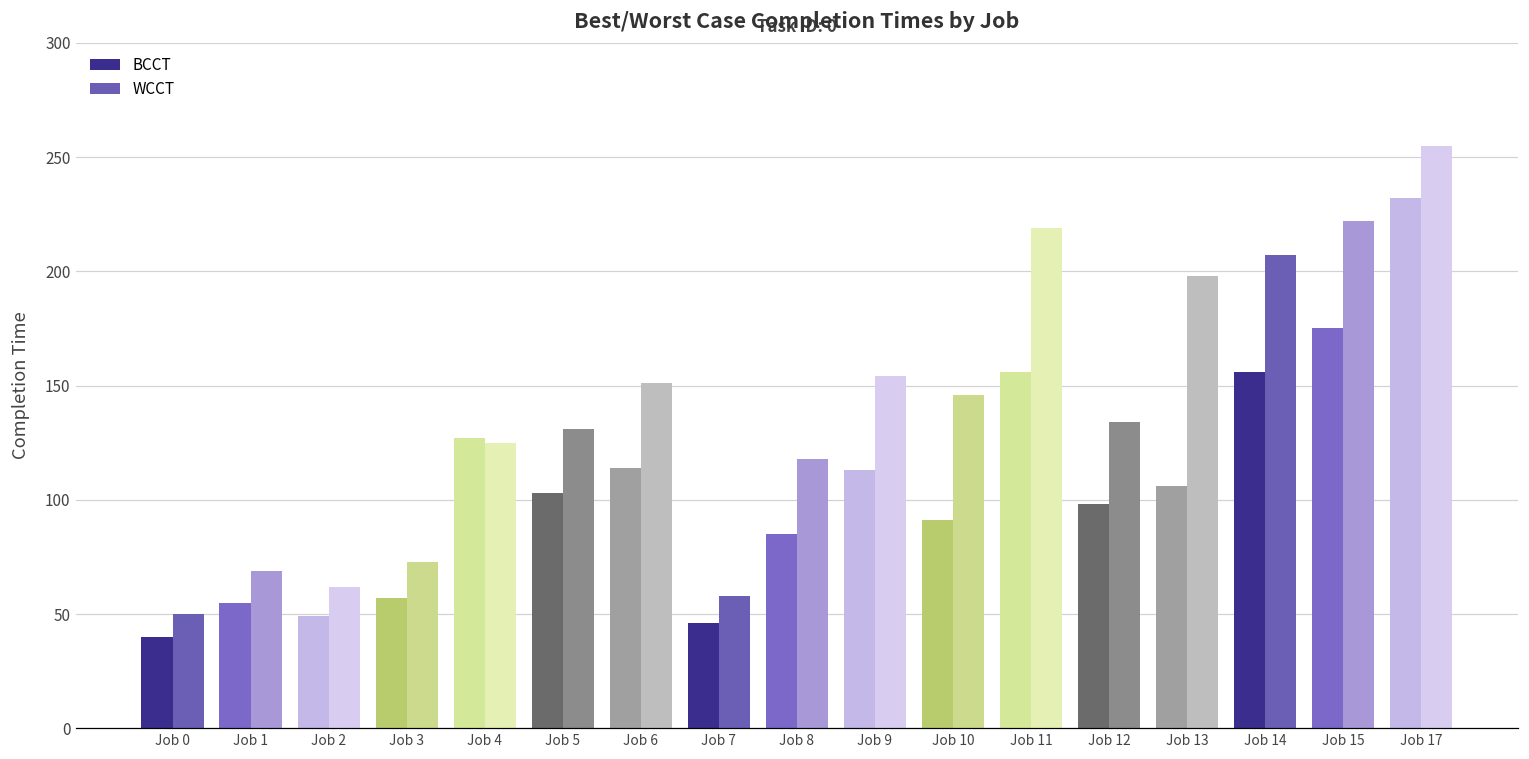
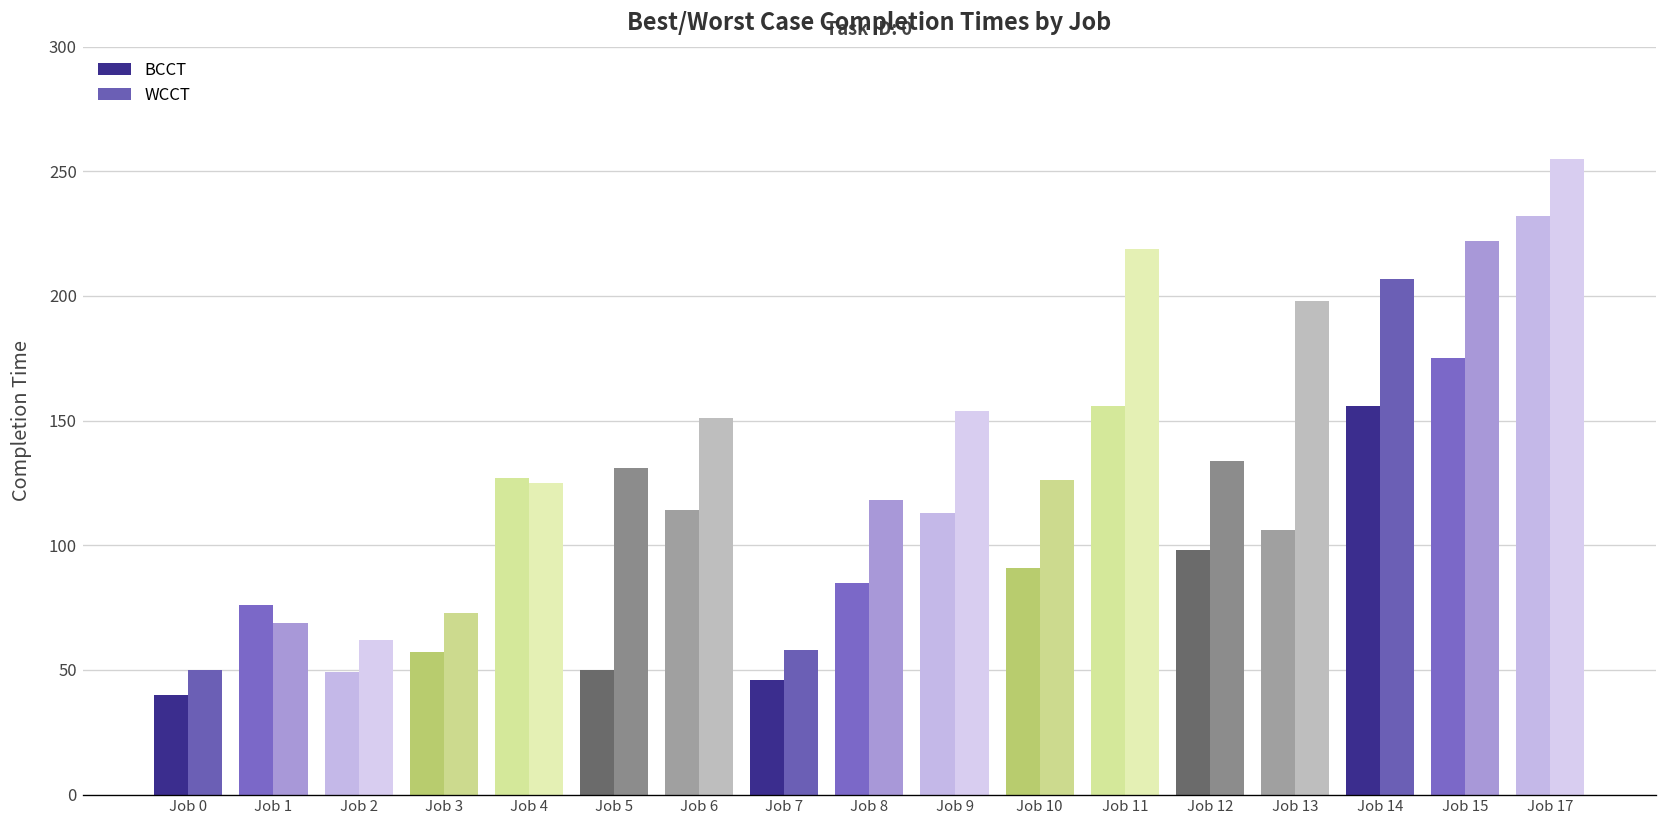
  {
    "BCCT": {
      "Job 0": 40,
-     "Job 1": 55,
+     "Job 1": 76,
      "Job 2": 49,
      "Job 3": 57,
      "Job 4": 127,
-     "Job 5": 103,
+     "Job 5": 50,
      "Job 6": 114,
      "Job 7": 46,
      "Job 8": 85,
      "Job 9": 113,
      "Job 10": 91,
      "Job 11": 156,
      "Job 12": 98,
      "Job 13": 106,
      "Job 14": 156,
      "Job 15": 175,
      "Job 17": 232
    },
    "WCCT": {
      "Job 0": 50,
      "Job 1": 69,
      "Job 2": 62,
      "Job 3": 73,
      "Job 4": 125,
      "Job 5": 131,
      "Job 6": 151,
      "Job 7": 58,
      "Job 8": 118,
      "Job 9": 154,
-     "Job 10": 146,
+     "Job 10": 126,
      "Job 11": 219,
      "Job 12": 134,
      "Job 13": 198,
      "Job 14": 207,
      "Job 15": 222,
      "Job 17": 255
    }
  }
